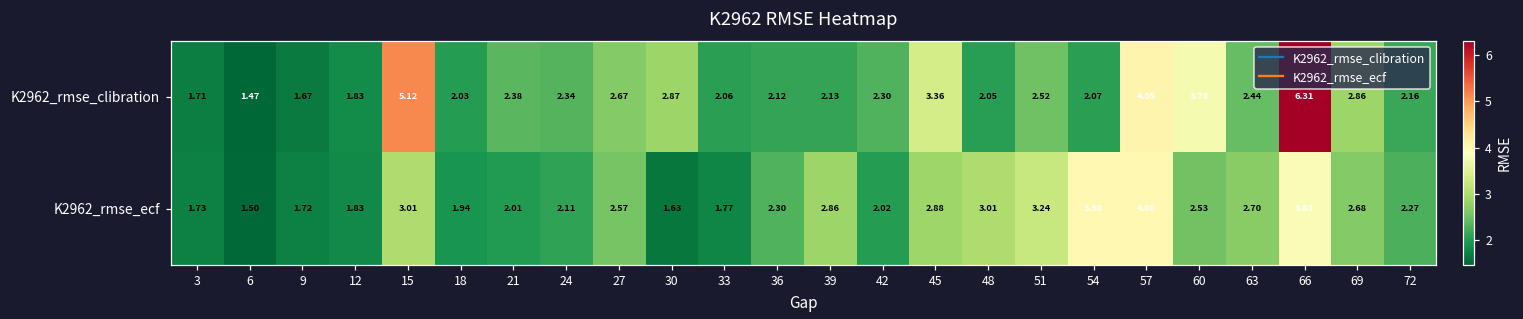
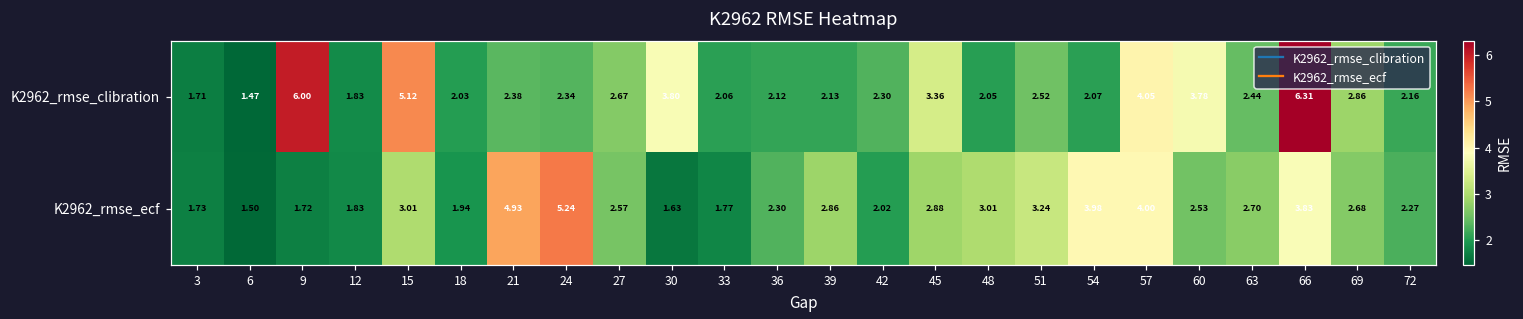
  {
    "K2962_rmse_clibration": {
      "3": 1.71,
      "6": 1.47,
-     "9": 1.67,
+     "9": 6.00,
      "12": 1.83,
      "15": 5.12,
      "18": 2.03,
      "21": 2.38,
      "24": 2.34,
      "27": 2.67,
-     "30": 2.87,
+     "30": 3.80,
      "33": 2.06,
      "36": 2.12,
      "39": 2.13,
      "42": 2.30,
      "45": 3.36,
      "48": 2.05,
      "51": 2.52,
      "54": 2.07,
      "57": 4.05,
      "60": 3.78,
      "63": 2.44,
      "66": 6.31,
      "69": 2.86,
      "72": 2.16
    },
    "K2962_rmse_ecf": {
      "3": 1.73,
      "6": 1.50,
      "9": 1.72,
      "12": 1.83,
      "15": 3.01,
      "18": 1.94,
-     "21": 2.01,
-     "24": 2.11,
+     "21": 4.93,
+     "24": 5.24,
      "27": 2.57,
      "30": 1.63,
      "33": 1.77,
      "36": 2.30,
      "39": 2.86,
      "42": 2.02,
      "45": 2.88,
      "48": 3.01,
      "51": 3.24,
      "54": 3.98,
      "57": 4.00,
      "60": 2.53,
      "63": 2.70,
      "66": 3.83,
      "69": 2.68,
      "72": 2.27
    }
  }
